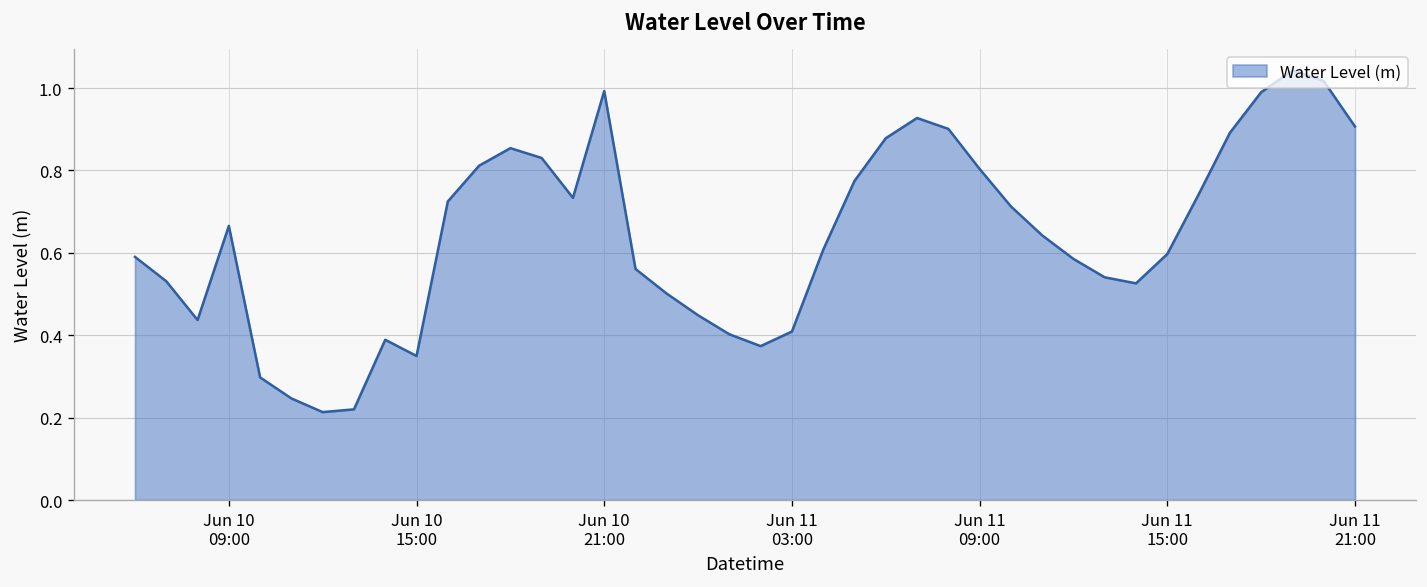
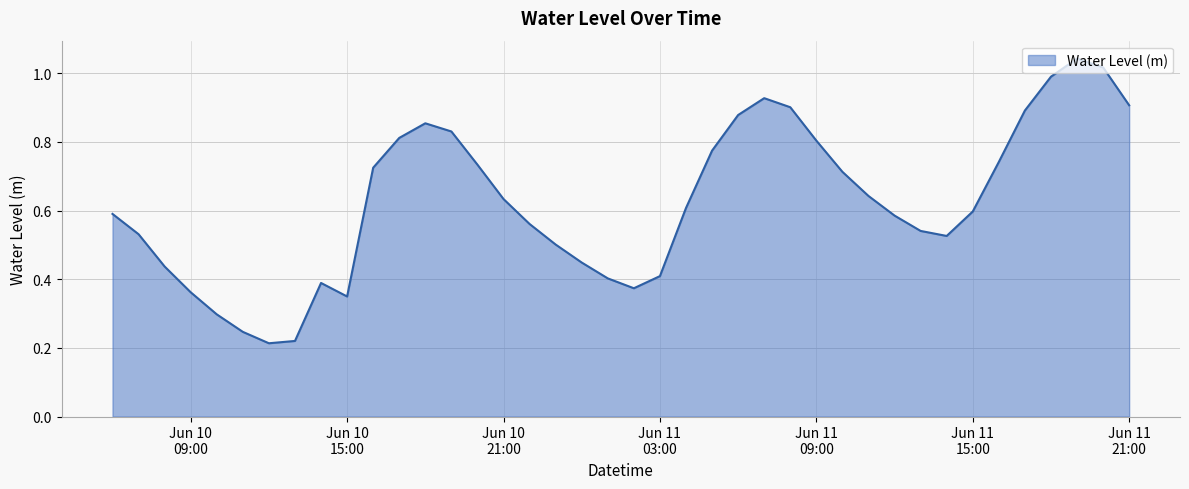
  {
-   "Jun 10 09:00": 0.67,
+   "Jun 10 09:00": 0.36,
    "Jun 10 15:00": 0.35,
-   "Jun 10 21:00": 0.99,
+   "Jun 10 21:00": 0.63,
    "Jun 11 03:00": 0.41,
    "Jun 11 09:00": 0.80,
    "Jun 11 15:00": 0.60,
    "Jun 11 21:00": 0.91
  }
